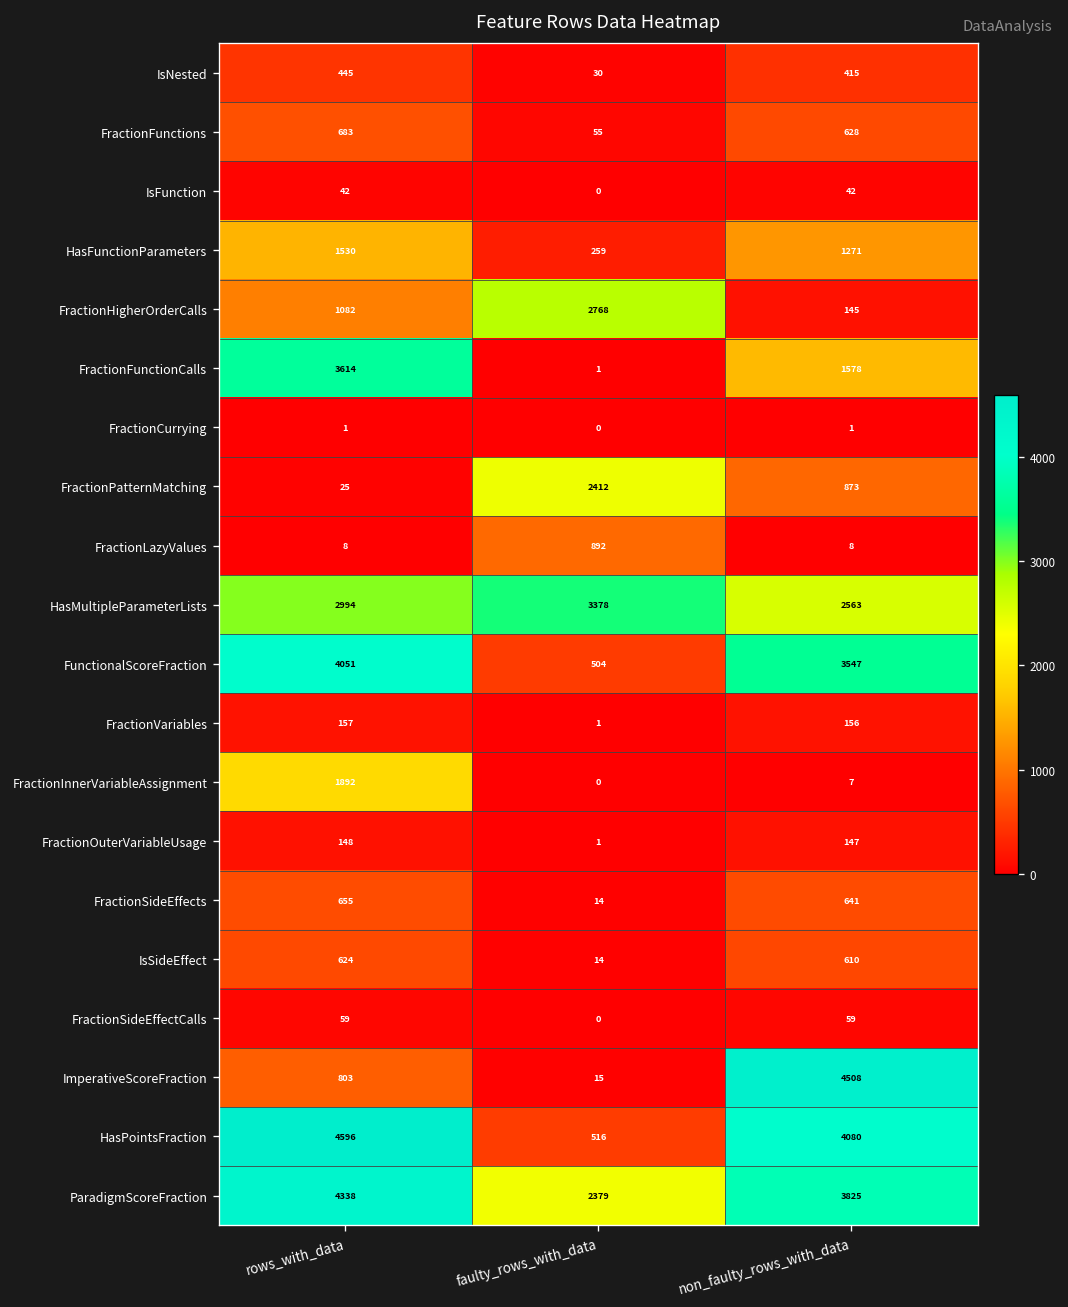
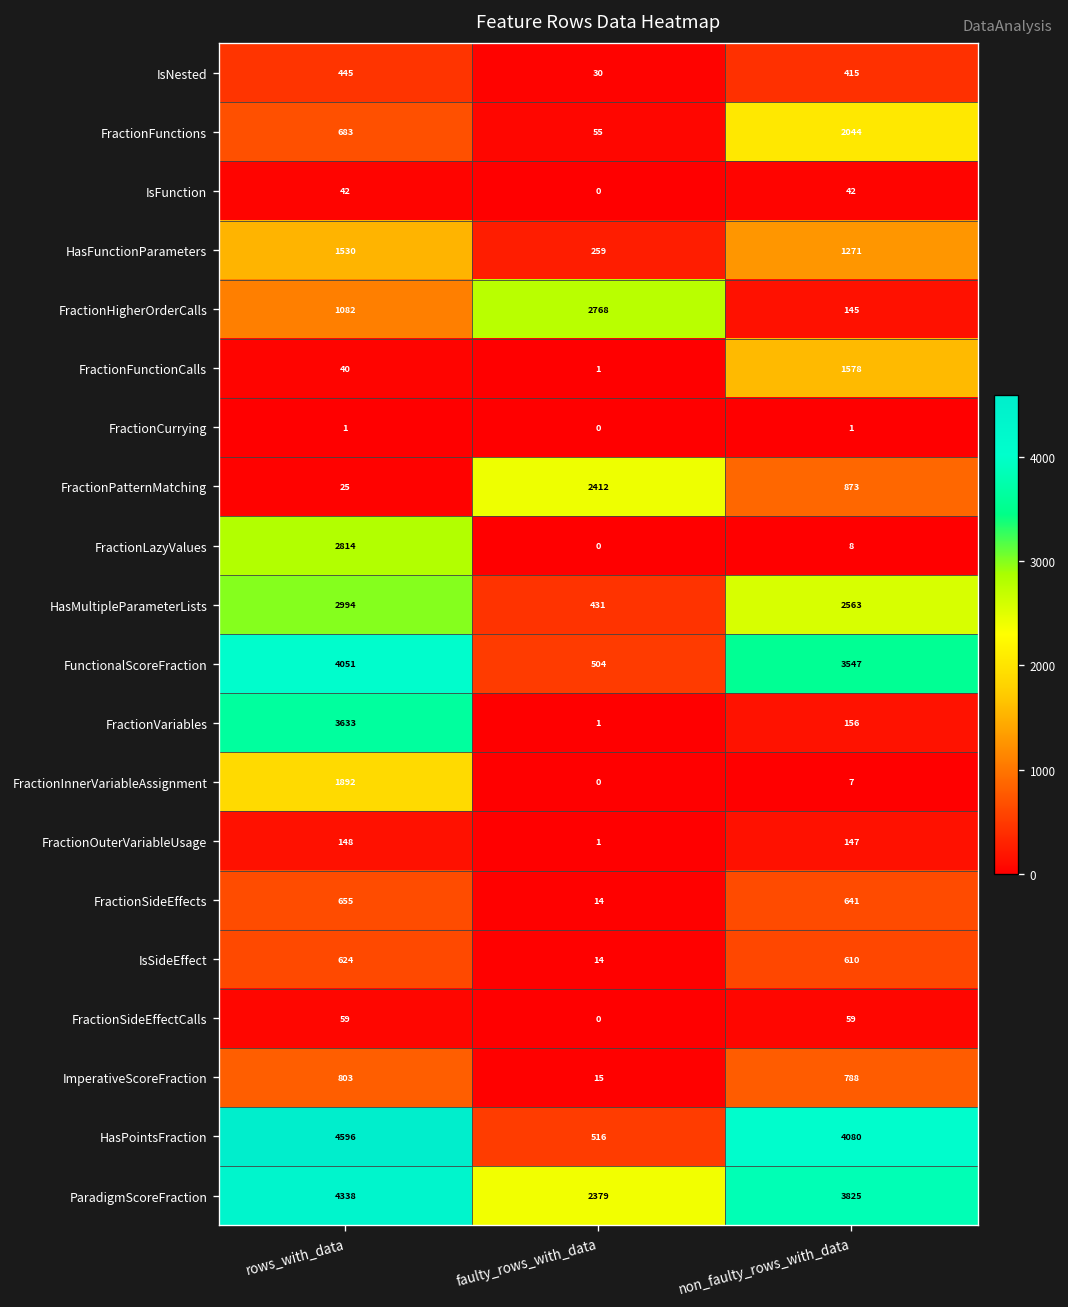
  {
    "IsNested": {
      "rows_with_data": 445,
      "faulty_rows_with_data": 30,
      "non_faulty_rows_with_data": 415
    },
    "FractionFunctions": {
      "rows_with_data": 683,
      "faulty_rows_with_data": 55,
-     "non_faulty_rows_with_data": 628
+     "non_faulty_rows_with_data": 2044
    },
    "IsFunction": {
      "rows_with_data": 42,
      "faulty_rows_with_data": 0,
      "non_faulty_rows_with_data": 42
    },
    "HasFunctionParameters": {
      "rows_with_data": 1530,
      "faulty_rows_with_data": 259,
      "non_faulty_rows_with_data": 1271
    },
    "FractionHigherOrderCalls": {
      "rows_with_data": 1082,
      "faulty_rows_with_data": 2768,
      "non_faulty_rows_with_data": 145
    },
    "FractionFunctionCalls": {
-     "rows_with_data": 3614,
+     "rows_with_data": 40,
      "faulty_rows_with_data": 1,
      "non_faulty_rows_with_data": 1578
    },
    "FractionCurrying": {
      "rows_with_data": 1,
      "faulty_rows_with_data": 0,
      "non_faulty_rows_with_data": 1
    },
    "FractionPatternMatching": {
      "rows_with_data": 25,
      "faulty_rows_with_data": 2412,
      "non_faulty_rows_with_data": 873
    },
    "FractionLazyValues": {
-     "rows_with_data": 8,
-     "faulty_rows_with_data": 892,
+     "rows_with_data": 2814,
+     "faulty_rows_with_data": 0,
      "non_faulty_rows_with_data": 8
    },
    "HasMultipleParameterLists": {
      "rows_with_data": 2994,
-     "faulty_rows_with_data": 3378,
+     "faulty_rows_with_data": 431,
      "non_faulty_rows_with_data": 2563
    },
    "FunctionalScoreFraction": {
      "rows_with_data": 4051,
      "faulty_rows_with_data": 504,
      "non_faulty_rows_with_data": 3547
    },
    "FractionVariables": {
-     "rows_with_data": 157,
+     "rows_with_data": 3633,
      "faulty_rows_with_data": 1,
      "non_faulty_rows_with_data": 156
    },
    "FractionInnerVariableAssignment": {
      "rows_with_data": 1892,
      "faulty_rows_with_data": 0,
      "non_faulty_rows_with_data": 7
    },
    "FractionOuterVariableUsage": {
      "rows_with_data": 148,
      "faulty_rows_with_data": 1,
      "non_faulty_rows_with_data": 147
    },
    "FractionSideEffects": {
      "rows_with_data": 655,
      "faulty_rows_with_data": 14,
      "non_faulty_rows_with_data": 641
    },
    "IsSideEffect": {
      "rows_with_data": 624,
      "faulty_rows_with_data": 14,
      "non_faulty_rows_with_data": 610
    },
    "FractionSideEffectCalls": {
      "rows_with_data": 59,
      "faulty_rows_with_data": 0,
      "non_faulty_rows_with_data": 59
    },
    "ImperativeScoreFraction": {
      "rows_with_data": 803,
      "faulty_rows_with_data": 15,
-     "non_faulty_rows_with_data": 4508
+     "non_faulty_rows_with_data": 788
    },
    "HasPointsFraction": {
      "rows_with_data": 4596,
      "faulty_rows_with_data": 516,
      "non_faulty_rows_with_data": 4080
    },
    "ParadigmScoreFraction": {
      "rows_with_data": 4338,
      "faulty_rows_with_data": 2379,
      "non_faulty_rows_with_data": 3825
    }
  }
